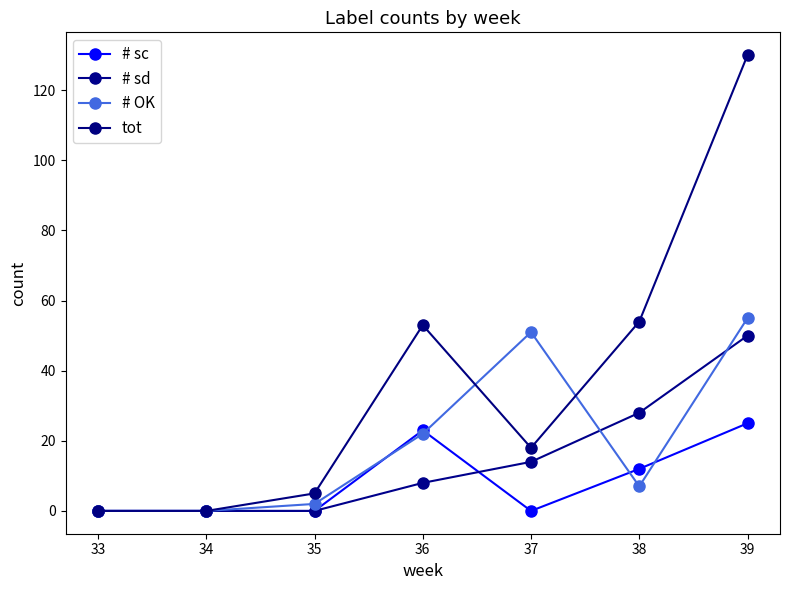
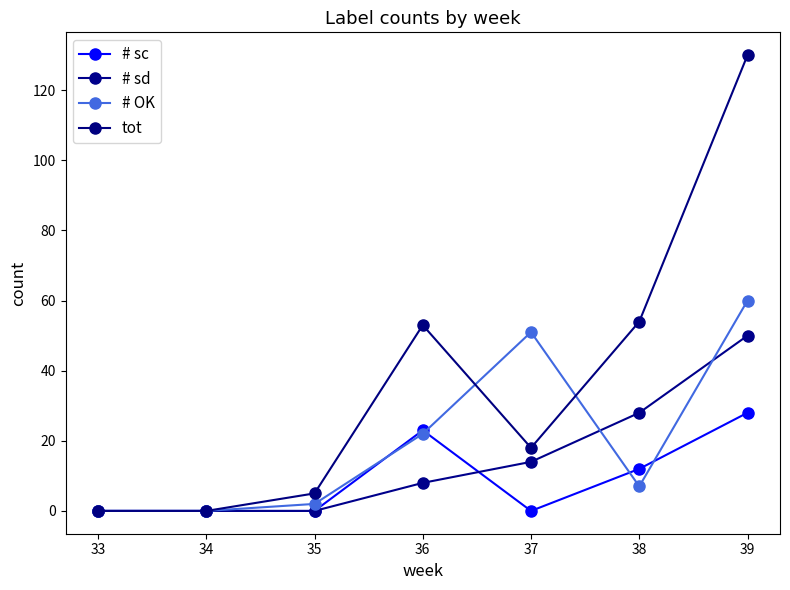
  {
    "# sc": {
      "36": 23,
      "37": 0,
      "38": 12,
-     "39": 25
+     "39": 28
    },
    "# OK": {
      "35": 2,
      "36": 22,
      "37": 51,
      "38": 7,
-     "39": 55
+     "39": 60
    }
  }
